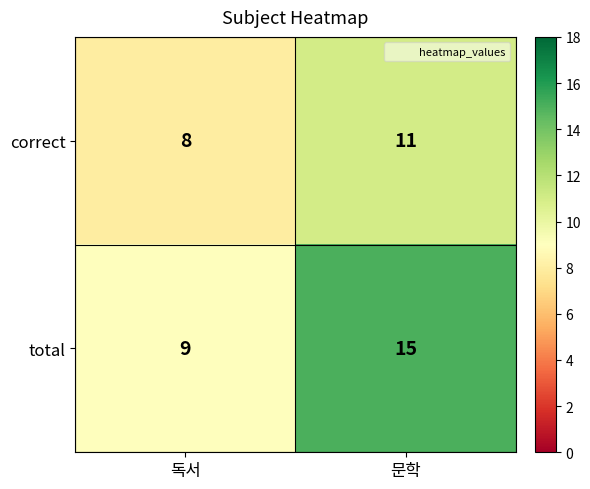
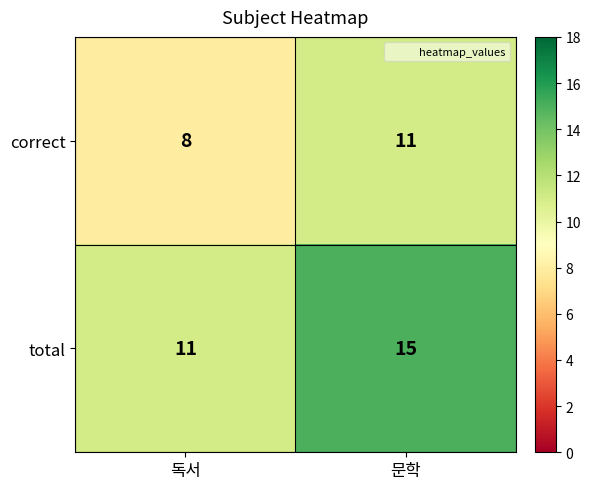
  {
    "correct": {
      "독서": 8,
      "문학": 11
    },
    "total": {
-     "독서": 9,
+     "독서": 11,
      "문학": 15
    }
  }
